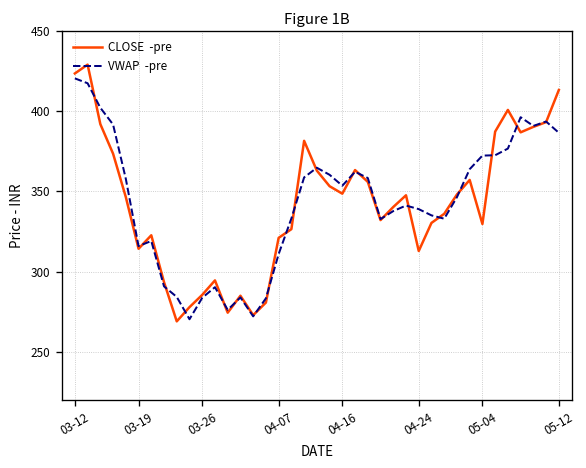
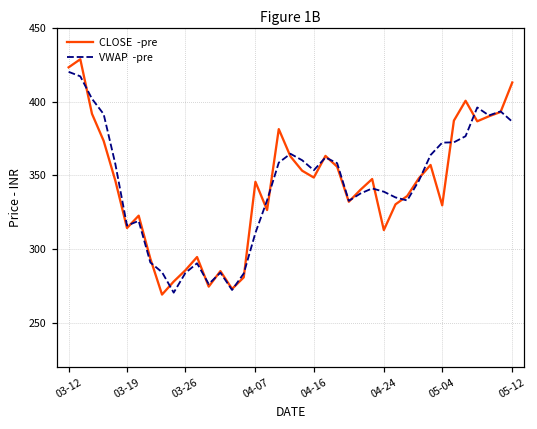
  {
    "CLOSE -pre": {
      "03-12": 423,
-     "04-07": 321,
+     "04-07": 346,
      "04-16": 349,
      "04-24": 313,
      "05-04": 330,
      "05-12": 413
    },
    "VWAP -pre": {
      "03-12": 420,
      "04-07": 311,
      "04-16": 353,
      "04-24": 339,
      "05-04": 372,
      "05-12": 386
    }
  }
